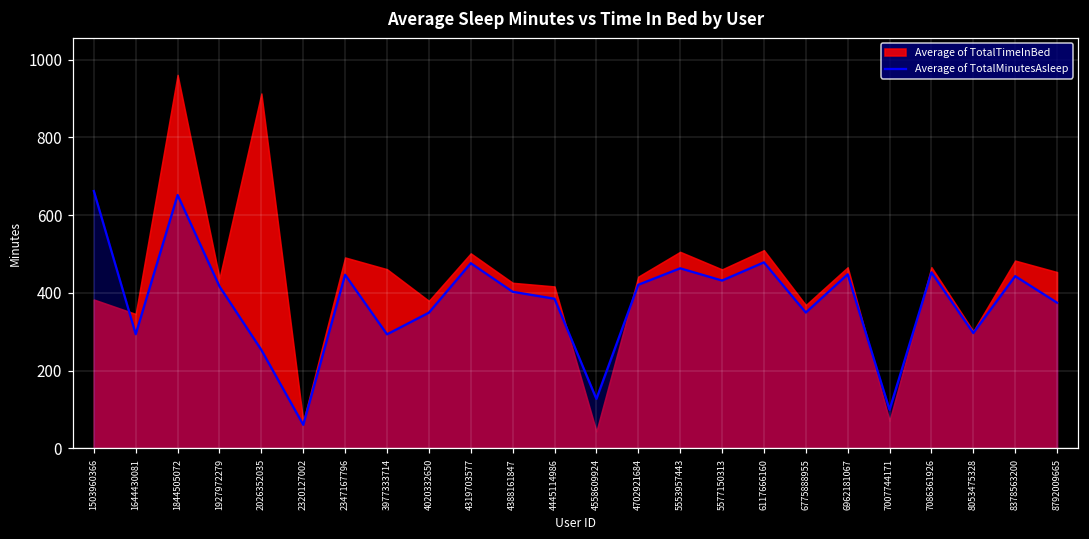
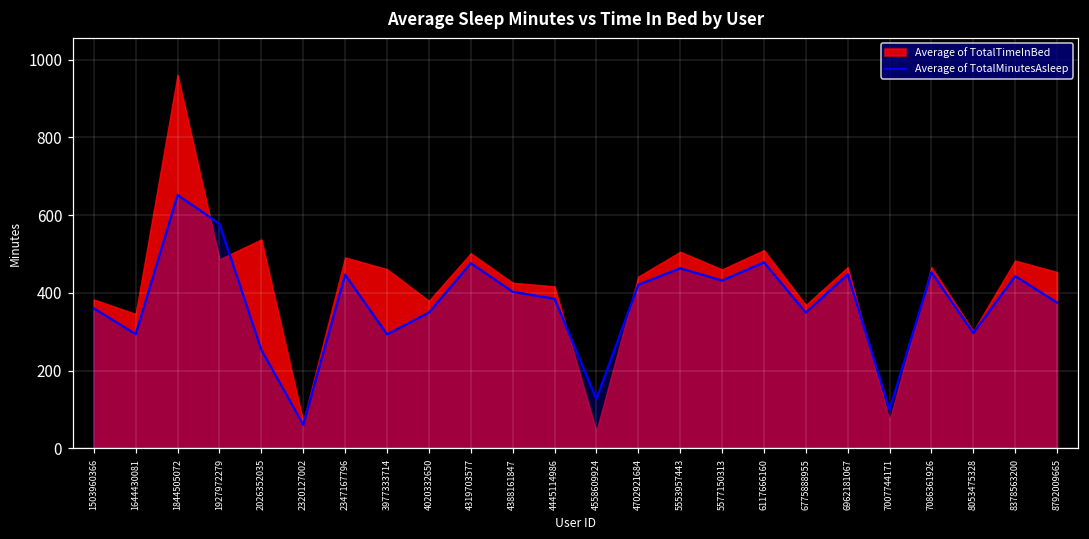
  {
    "Average of TotalMinutesAsleep": {
-     "1503960366": 660,
+     "1503960366": 360,
      "1644430081": 290,
      "1844505072": 650,
-     "1927972279": 420,
+     "1927972279": 580,
      "2026352035": 250,
      "2320127002": 60,
      "2347167796": 450,
      "3977333714": 290,
      "4020332650": 350,
      "4319703577": 480,
      "4388161847": 400,
      "4445114986": 390,
      "4558609924": 130,
      "4702921684": 420,
      "5553957443": 460,
      "5577150313": 430,
      "6117666160": 480,
      "6775888955": 350,
      "6962181067": 450,
      "7007744171": 100,
      "7086361926": 450,
      "8378563200": 440,
      "8792009665": 380
    },
    "Average of TotalTimeInBed": {
      "1503960366": 380,
      "1644430081": 350,
      "1844505072": 960,
-     "1927972279": 440,
-     "2026352035": 910,
+     "1927972279": 490,
+     "2026352035": 540,
      "2320127002": 70,
      "2347167796": 490,
      "3977333714": 460,
      "4020332650": 380,
      "4319703577": 500,
      "4388161847": 430,
      "4445114986": 420,
      "4558609924": 40,
      "4702921684": 440,
      "5553957443": 510,
      "5577150313": 460,
      "6117666160": 510,
      "6775888955": 370,
      "6962181067": 470,
      "7007744171": 70,
      "7086361926": 470,
      "8378563200": 480,
      "8792009665": 450
    }
  }
